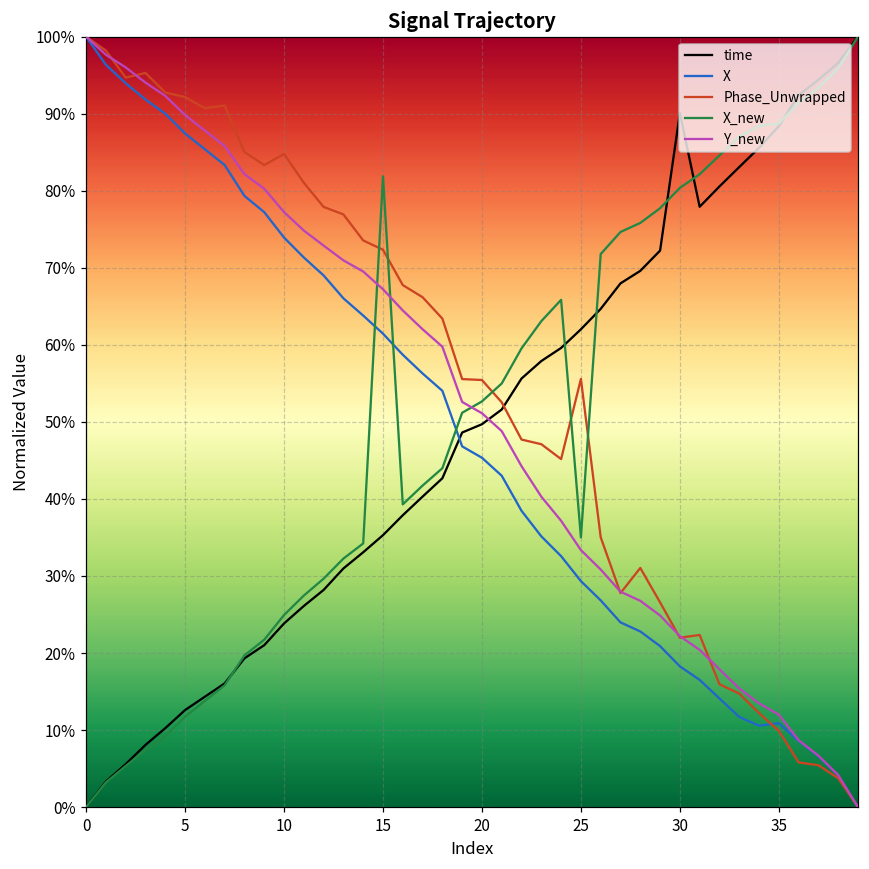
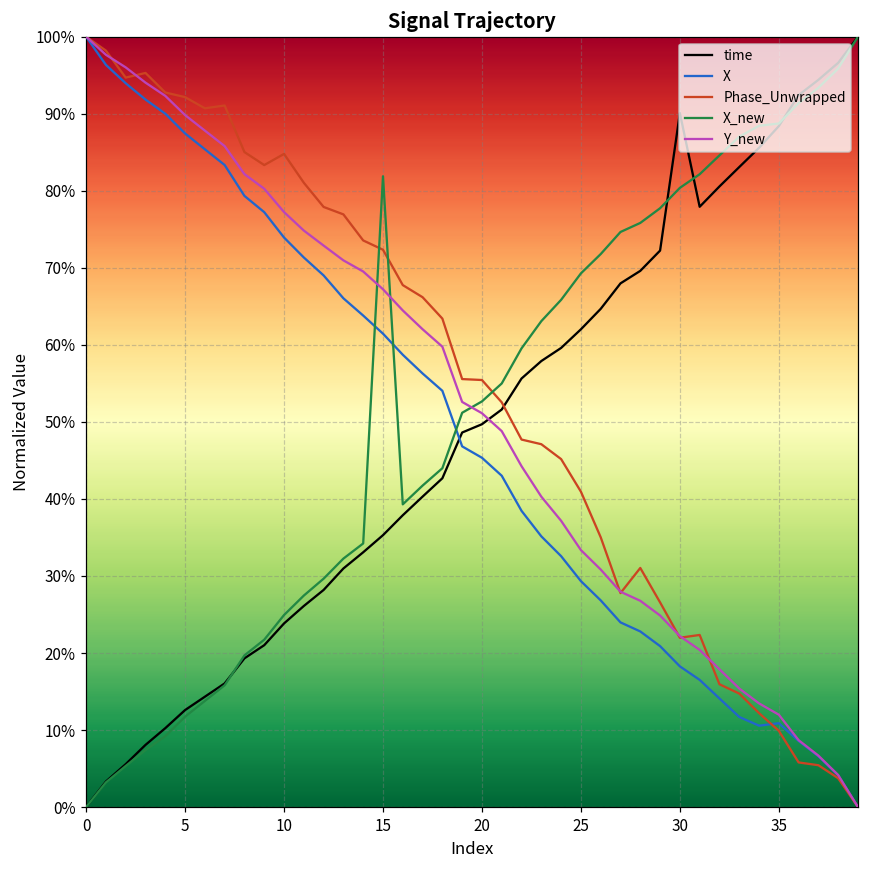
  {
    "time": {
      "5": "13%",
      "10": "24%",
      "15": "35%",
      "20": "50%",
      "25": "62%"
    },
    "X": {
      "5": "87%",
      "10": "74%",
      "15": "61%",
      "20": "45%",
      "25": "29%",
      "30": "18%",
      "35": "11%"
    },
    "Phase_Unwrapped": {
      "5": "92%",
      "10": "85%",
      "15": "72%",
      "20": "55%",
-     "25": "56%",
+     "25": "41%",
      "35": "10%"
    },
    "X_new": {
      "5": "12%",
      "10": "25%",
      "15": "82%",
      "20": "53%",
-     "25": "35%",
+     "25": "69%",
      "30": "80%"
    },
    "Y_new": {
      "5": "90%",
      "10": "77%",
      "15": "67%",
      "20": "51%",
      "25": "33%",
      "35": "12%"
    }
  }
